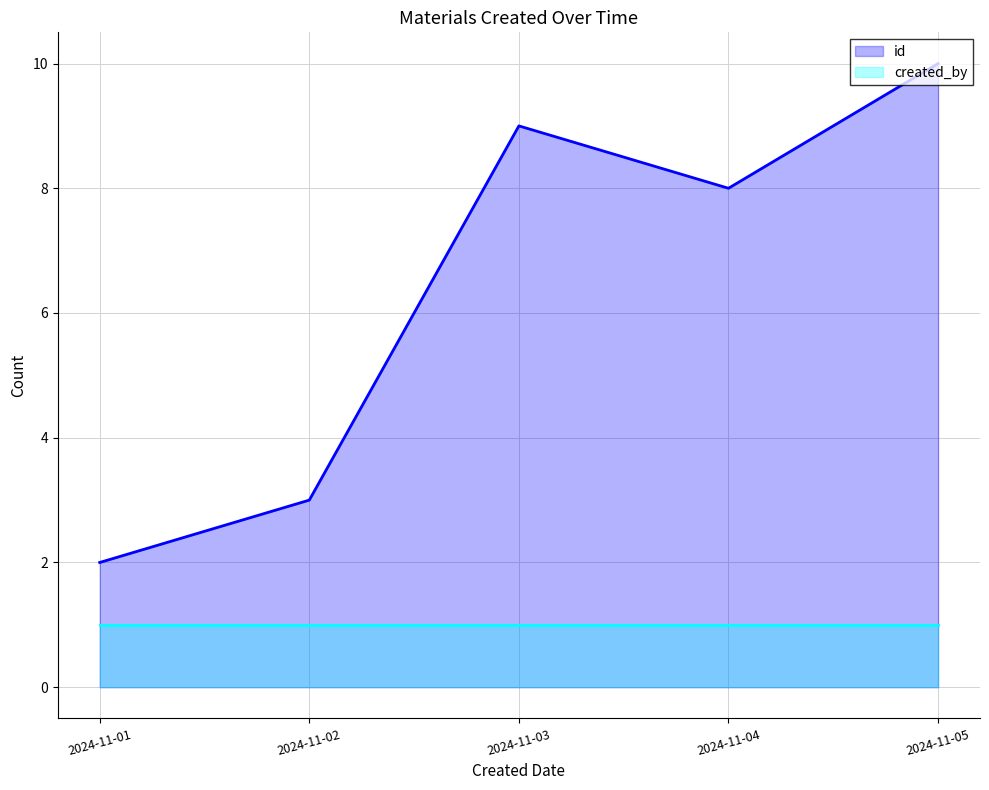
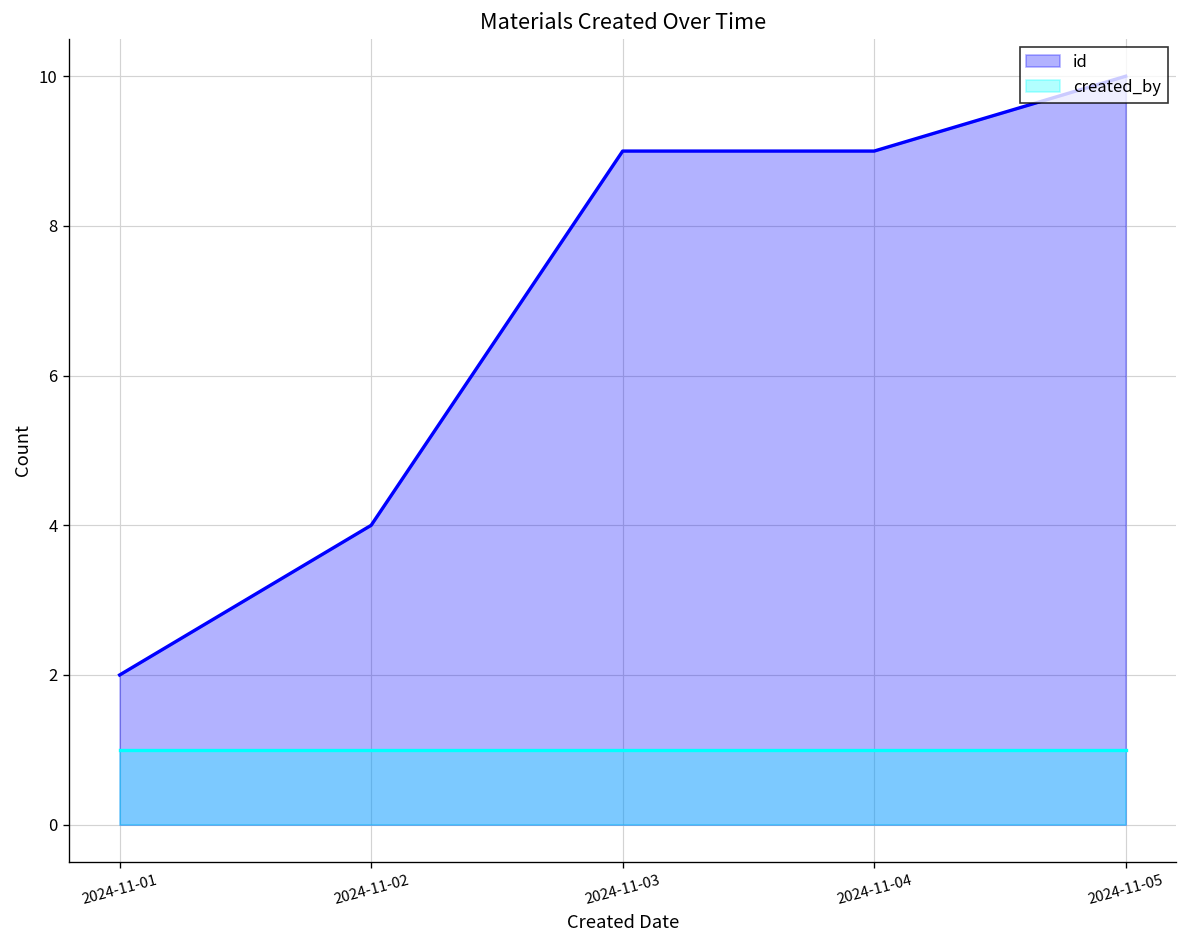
  {
    "id": {
      "2024-11-01": 2,
-     "2024-11-02": 3,
+     "2024-11-02": 4,
      "2024-11-03": 9,
-     "2024-11-04": 8
+     "2024-11-04": 9
    },
    "created_by": {
      "2024-11-01": 1,
      "2024-11-02": 1,
      "2024-11-03": 1,
      "2024-11-04": 1,
      "2024-11-05": 1
    }
  }
